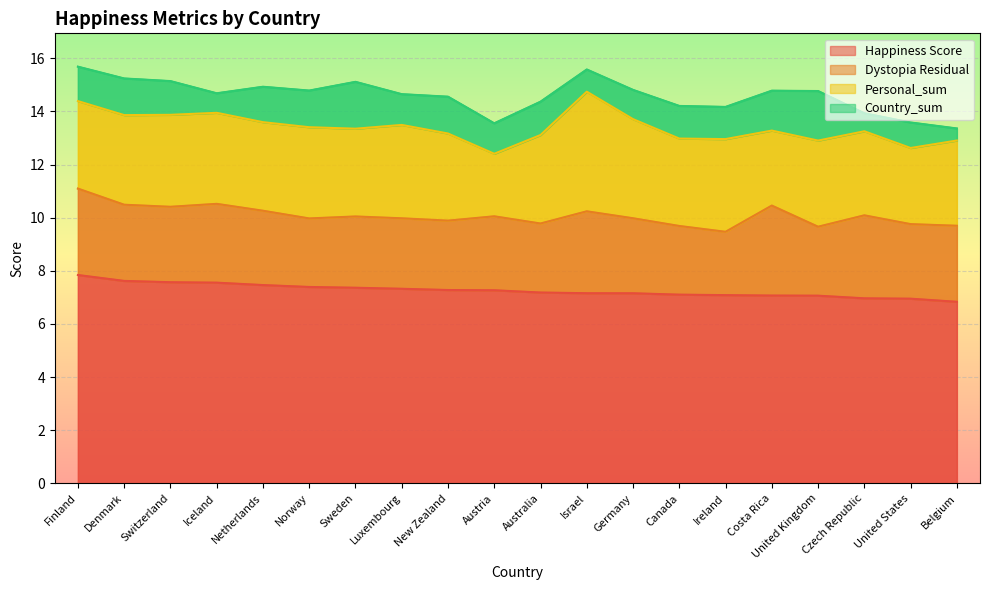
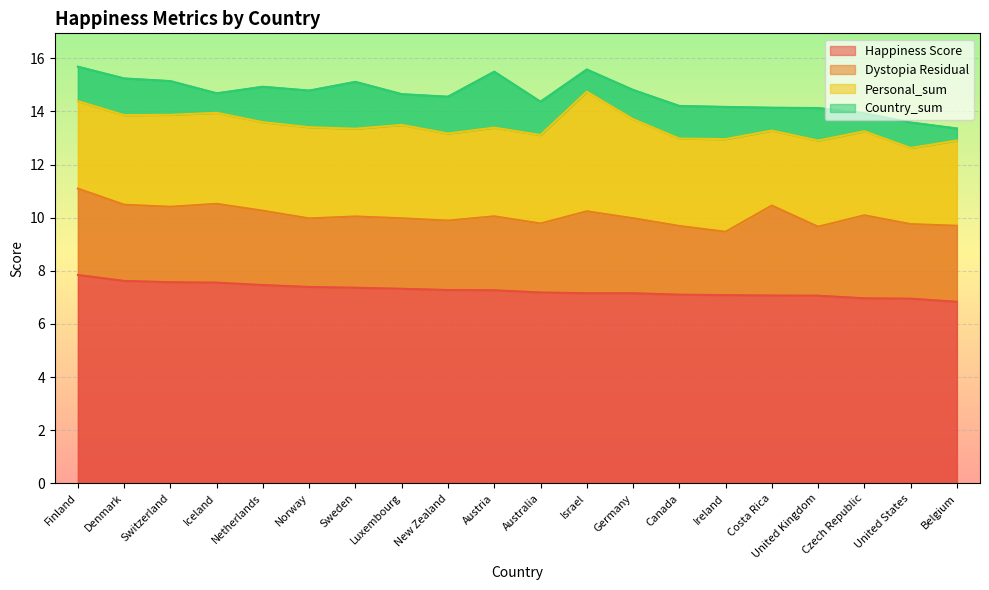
  {
    "Personal_sum": {
      "Finland": 3.3,
      "Denmark": 3.4,
      "Switzerland": 3.5,
      "Iceland": 3.4,
      "Netherlands": 3.3,
      "Norway": 3.4,
      "Sweden": 3.3,
      "Luxembourg": 3.5,
      "New Zealand": 3.3,
-     "Austria": 2.4,
+     "Austria": 3.3,
      "Australia": 3.3,
      "Israel": 4.5,
      "Germany": 3.7,
      "Canada": 3.3,
      "Ireland": 3.5,
      "Costa Rica": 2.8,
      "United Kingdom": 3.2,
      "Czech Republic": 3.2,
      "United States": 2.9,
      "Belgium": 3.2
    },
    "Country_sum": {
      "Finland": 1.3,
      "Denmark": 1.4,
      "Switzerland": 1.3,
      "Iceland": 0.7,
      "Netherlands": 1.3,
      "Norway": 1.4,
      "Sweden": 1.8,
      "Luxembourg": 1.2,
      "New Zealand": 1.4,
-     "Austria": 1.1,
+     "Austria": 2.1,
      "Australia": 1.3,
      "Israel": 0.8,
      "Germany": 1.1,
      "Canada": 1.2,
      "Ireland": 1.2,
-     "Costa Rica": 1.5,
-     "United Kingdom": 1.9,
+     "Costa Rica": 0.9,
+     "United Kingdom": 1.2,
      "United States": 1.0,
      "Belgium": 0.5
    }
  }
